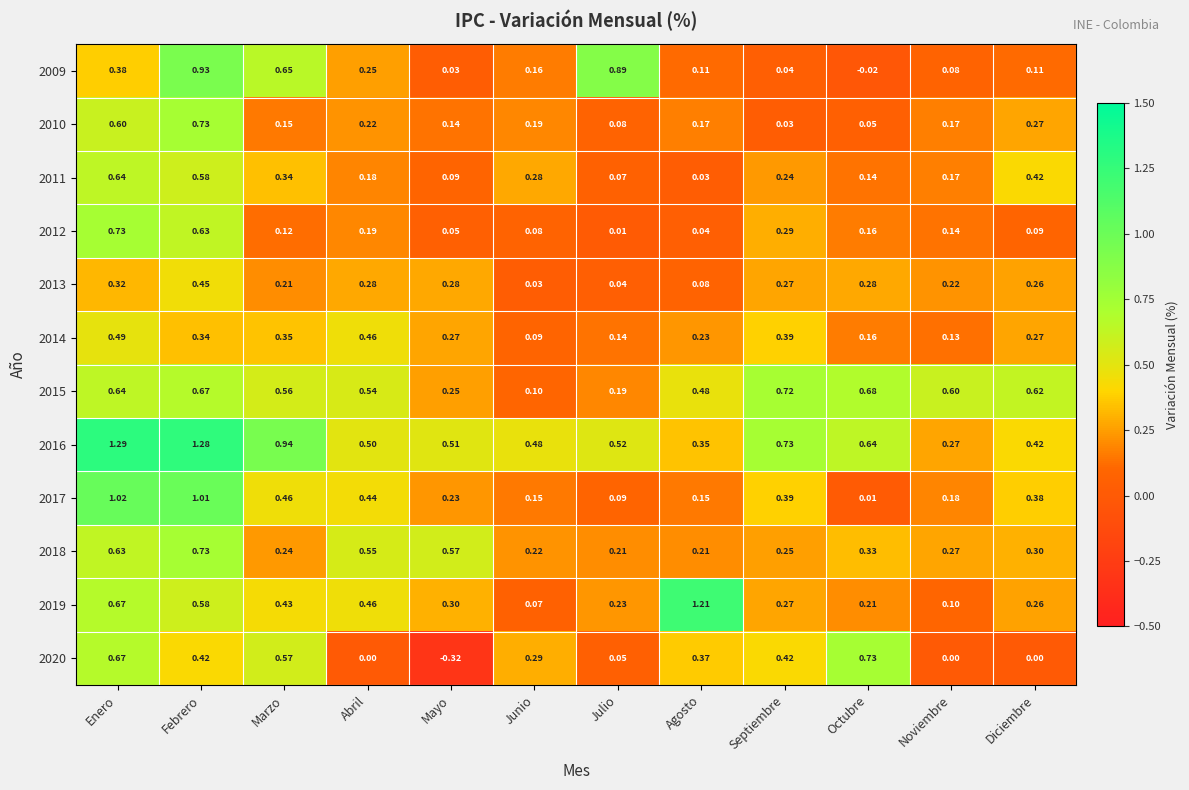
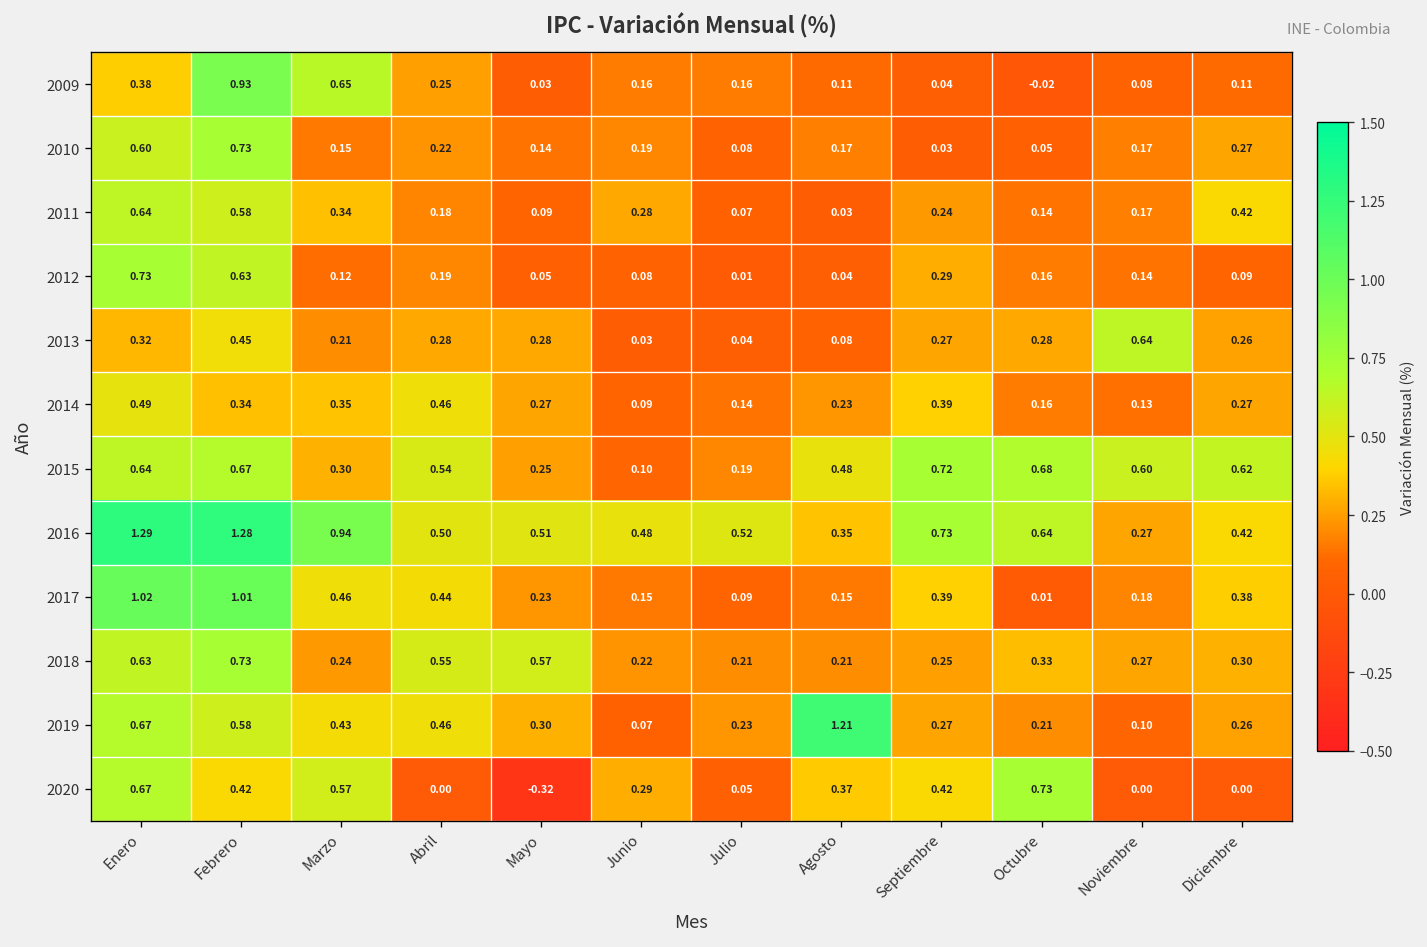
  {
    "2009": {
      "Enero": 0.38,
      "Febrero": 0.93,
      "Marzo": 0.65,
      "Abril": 0.25,
      "Mayo": 0.03,
      "Junio": 0.16,
-     "Julio": 0.89,
+     "Julio": 0.16,
      "Agosto": 0.11,
      "Septiembre": 0.04,
      "Octubre": -0.02,
      "Noviembre": 0.08,
      "Diciembre": 0.11
    },
    "2010": {
      "Enero": 0.60,
      "Febrero": 0.73,
      "Marzo": 0.15,
      "Abril": 0.22,
      "Mayo": 0.14,
      "Junio": 0.19,
      "Julio": 0.08,
      "Agosto": 0.17,
      "Septiembre": 0.03,
      "Octubre": 0.05,
      "Noviembre": 0.17,
      "Diciembre": 0.27
    },
    "2011": {
      "Enero": 0.64,
      "Febrero": 0.58,
      "Marzo": 0.34,
      "Abril": 0.18,
      "Mayo": 0.09,
      "Junio": 0.28,
      "Julio": 0.07,
      "Agosto": 0.03,
      "Septiembre": 0.24,
      "Octubre": 0.14,
      "Noviembre": 0.17,
      "Diciembre": 0.42
    },
    "2012": {
      "Enero": 0.73,
      "Febrero": 0.63,
      "Marzo": 0.12,
      "Abril": 0.19,
      "Mayo": 0.05,
      "Junio": 0.08,
      "Julio": 0.01,
      "Agosto": 0.04,
      "Septiembre": 0.29,
      "Octubre": 0.16,
      "Noviembre": 0.14,
      "Diciembre": 0.09
    },
    "2013": {
      "Enero": 0.32,
      "Febrero": 0.45,
      "Marzo": 0.21,
      "Abril": 0.28,
      "Mayo": 0.28,
      "Junio": 0.03,
      "Julio": 0.04,
      "Agosto": 0.08,
      "Septiembre": 0.27,
      "Octubre": 0.28,
-     "Noviembre": 0.22,
+     "Noviembre": 0.64,
      "Diciembre": 0.26
    },
    "2014": {
      "Enero": 0.49,
      "Febrero": 0.34,
      "Marzo": 0.35,
      "Abril": 0.46,
      "Mayo": 0.27,
      "Junio": 0.09,
      "Julio": 0.14,
      "Agosto": 0.23,
      "Septiembre": 0.39,
      "Octubre": 0.16,
      "Noviembre": 0.13,
      "Diciembre": 0.27
    },
    "2015": {
      "Enero": 0.64,
      "Febrero": 0.67,
-     "Marzo": 0.56,
+     "Marzo": 0.30,
      "Abril": 0.54,
      "Mayo": 0.25,
      "Junio": 0.10,
      "Julio": 0.19,
      "Agosto": 0.48,
      "Septiembre": 0.72,
      "Octubre": 0.68,
      "Noviembre": 0.60,
      "Diciembre": 0.62
    },
    "2016": {
      "Enero": 1.29,
      "Febrero": 1.28,
      "Marzo": 0.94,
      "Abril": 0.50,
      "Mayo": 0.51,
      "Junio": 0.48,
      "Julio": 0.52,
      "Agosto": 0.35,
      "Septiembre": 0.73,
      "Octubre": 0.64,
      "Noviembre": 0.27,
      "Diciembre": 0.42
    },
    "2017": {
      "Enero": 1.02,
      "Febrero": 1.01,
      "Marzo": 0.46,
      "Abril": 0.44,
      "Mayo": 0.23,
      "Junio": 0.15,
      "Julio": 0.09,
      "Agosto": 0.15,
      "Septiembre": 0.39,
      "Octubre": 0.01,
      "Noviembre": 0.18,
      "Diciembre": 0.38
    },
    "2018": {
      "Enero": 0.63,
      "Febrero": 0.73,
      "Marzo": 0.24,
      "Abril": 0.55,
      "Mayo": 0.57,
      "Junio": 0.22,
      "Julio": 0.21,
      "Agosto": 0.21,
      "Septiembre": 0.25,
      "Octubre": 0.33,
      "Noviembre": 0.27,
      "Diciembre": 0.30
    },
    "2019": {
      "Enero": 0.67,
      "Febrero": 0.58,
      "Marzo": 0.43,
      "Abril": 0.46,
      "Mayo": 0.30,
      "Junio": 0.07,
      "Julio": 0.23,
      "Agosto": 1.21,
      "Septiembre": 0.27,
      "Octubre": 0.21,
      "Noviembre": 0.10,
      "Diciembre": 0.26
    },
    "2020": {
      "Enero": 0.67,
      "Febrero": 0.42,
      "Marzo": 0.57,
      "Abril": 0.00,
      "Mayo": -0.32,
      "Junio": 0.29,
      "Julio": 0.05,
      "Agosto": 0.37,
      "Septiembre": 0.42,
      "Octubre": 0.73,
      "Noviembre": 0.00,
      "Diciembre": 0.00
    }
  }
